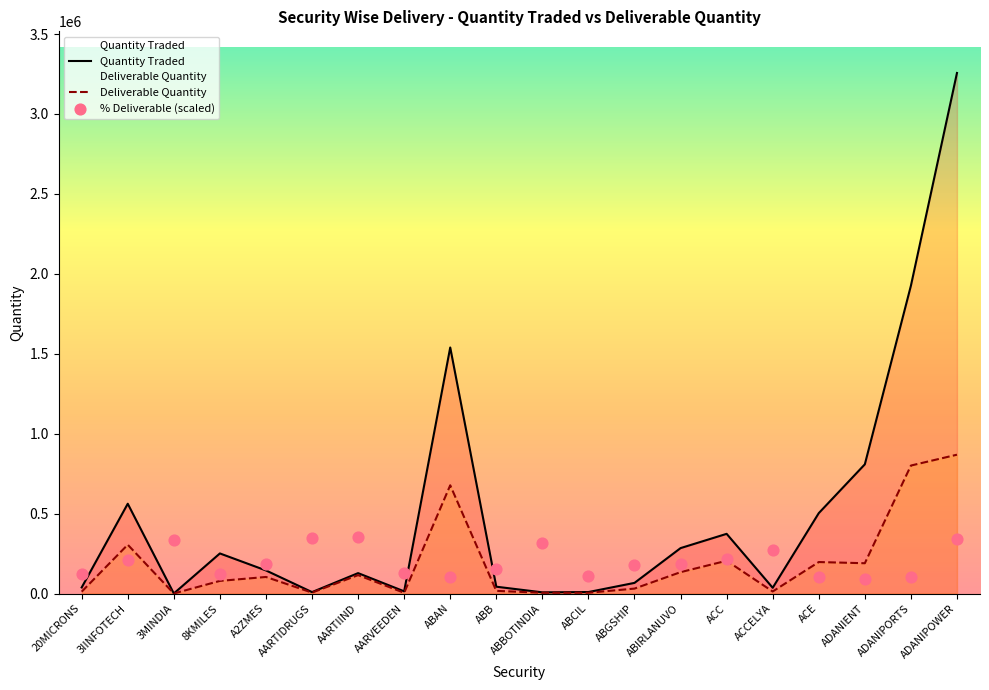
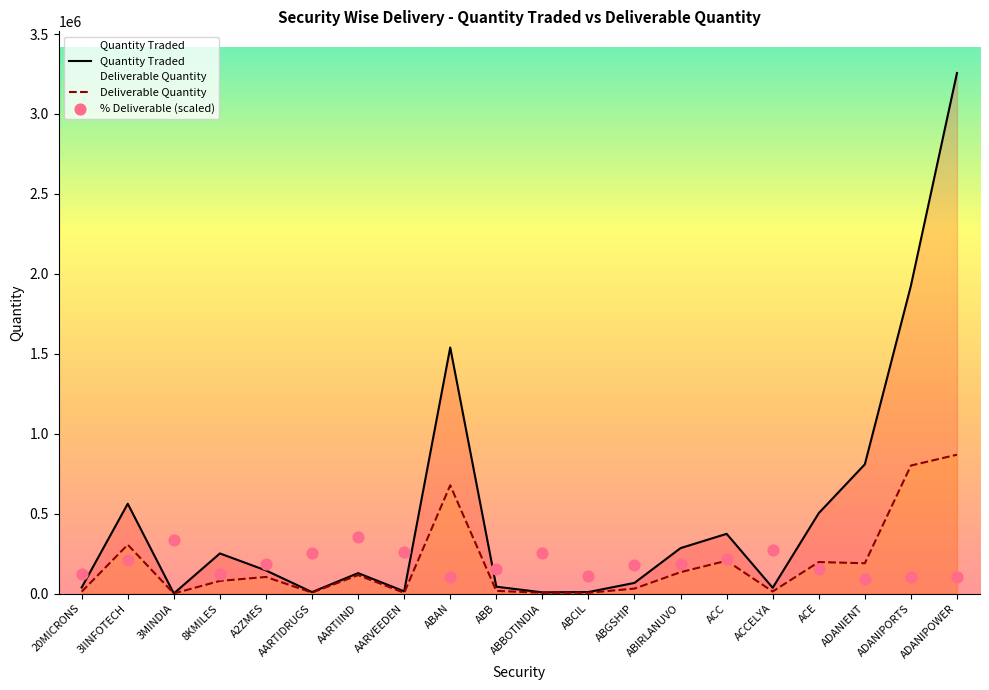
  {
    "% Deliverable (scaled)": {
-     "AARTIDRUGS": 350000,
-     "AARVEEDEN": 130000,
-     "ABBOTINDIA": 310000,
-     "ACE": 100000,
-     "ADANIPOWER": 340000
+     "AARTIDRUGS": 250000,
+     "AARVEEDEN": 260000,
+     "ABBOTINDIA": 250000,
+     "ACE": 150000,
+     "ADANIPOWER": 100000
    }
  }
